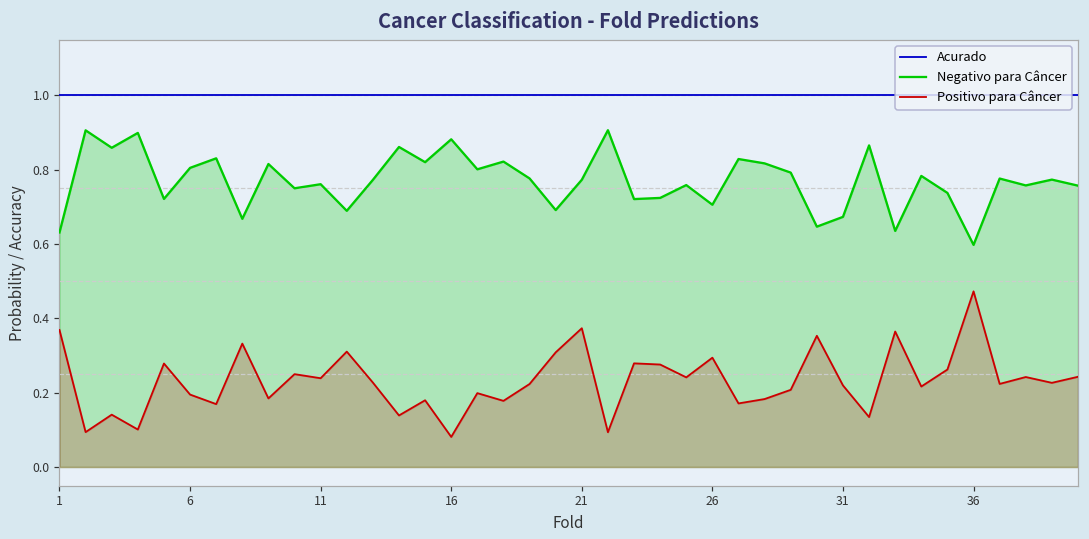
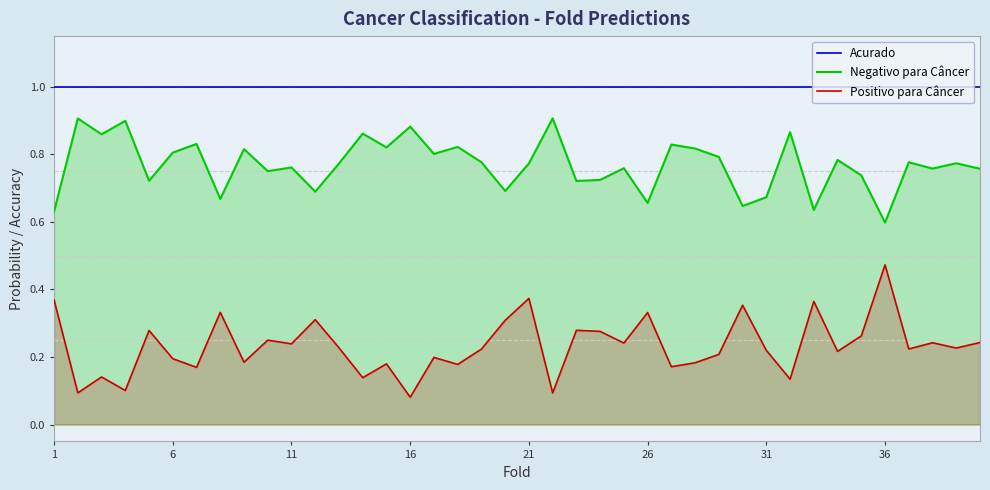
  {
    "Acurado": {
      "1": 1.00,
      "6": 1.00,
      "11": 1.00,
      "16": 1.00,
      "21": 1.00,
      "26": 1.00,
      "31": 1.00
    },
    "Negativo para Câncer": {
      "1": 0.63,
      "6": 0.81,
      "11": 0.76,
      "16": 0.88,
      "21": 0.77,
-     "26": 0.71,
+     "26": 0.66,
      "31": 0.67,
      "36": 0.60
    },
    "Positivo para Câncer": {
      "1": 0.37,
      "6": 0.19,
      "11": 0.24,
      "16": 0.08,
      "21": 0.37,
-     "26": 0.29,
+     "26": 0.33,
      "31": 0.22,
      "36": 0.47
    }
  }
